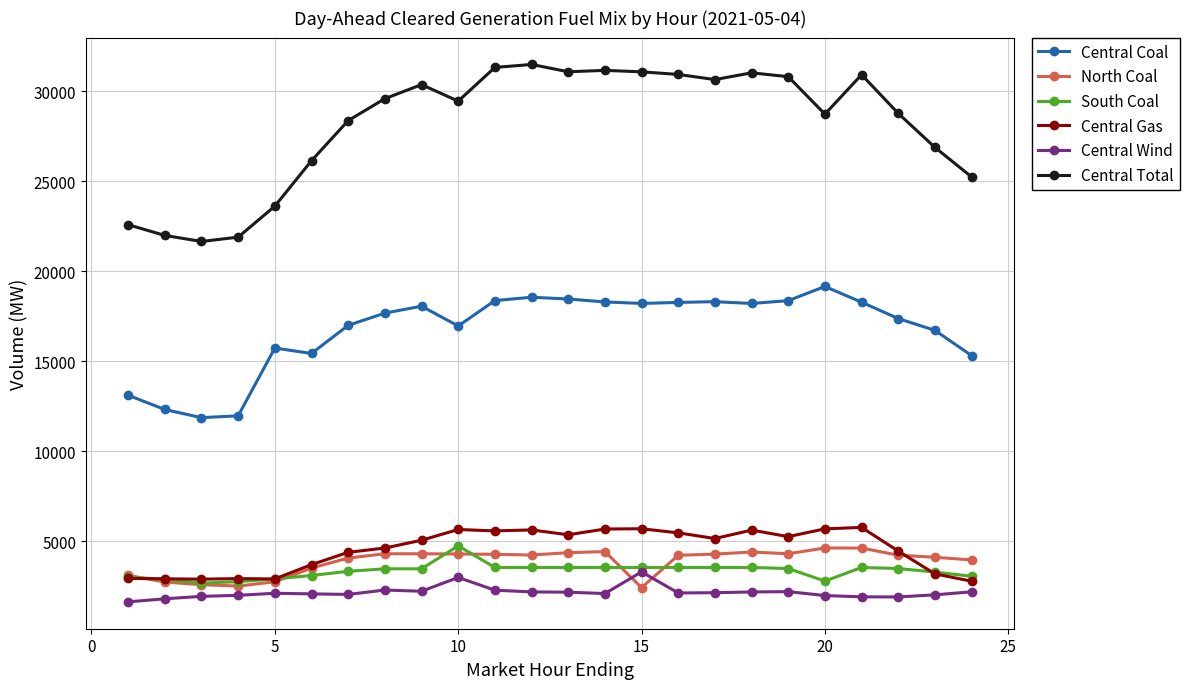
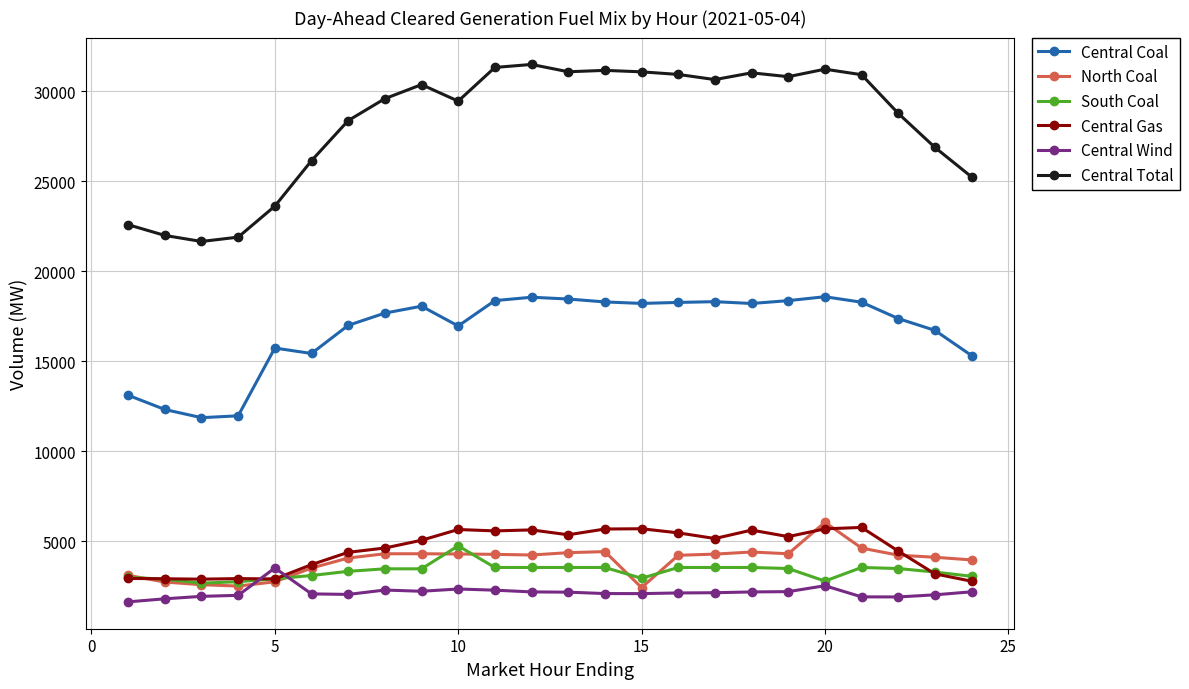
  {
    "Central Coal": {
      "5": 15700,
      "10": 16900,
      "15": 18200,
-     "20": 19100
+     "20": 18600
    },
    "North Coal": {
      "5": 2700,
      "10": 4300,
      "15": 2400,
-     "20": 4600
+     "20": 6000
    },
    "South Coal": {
      "10": 4700,
-     "15": 3500,
+     "15": 2900,
      "20": 2800
    },
    "Central Gas": {
      "10": 5600,
      "15": 5700,
      "20": 5700
    },
    "Central Wind": {
-     "5": 2100,
-     "10": 3000,
-     "15": 3300,
-     "20": 2000
+     "5": 3500,
+     "10": 2300,
+     "15": 2100,
+     "20": 2500
    },
    "Central Total": {
      "5": 23600,
      "10": 29400,
      "15": 31100,
-     "20": 28700
+     "20": 31200
    }
  }
